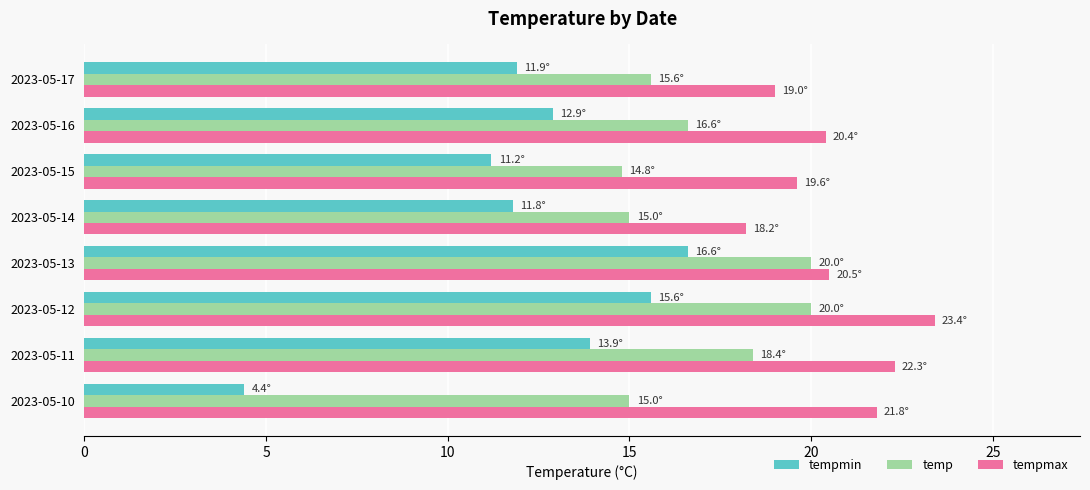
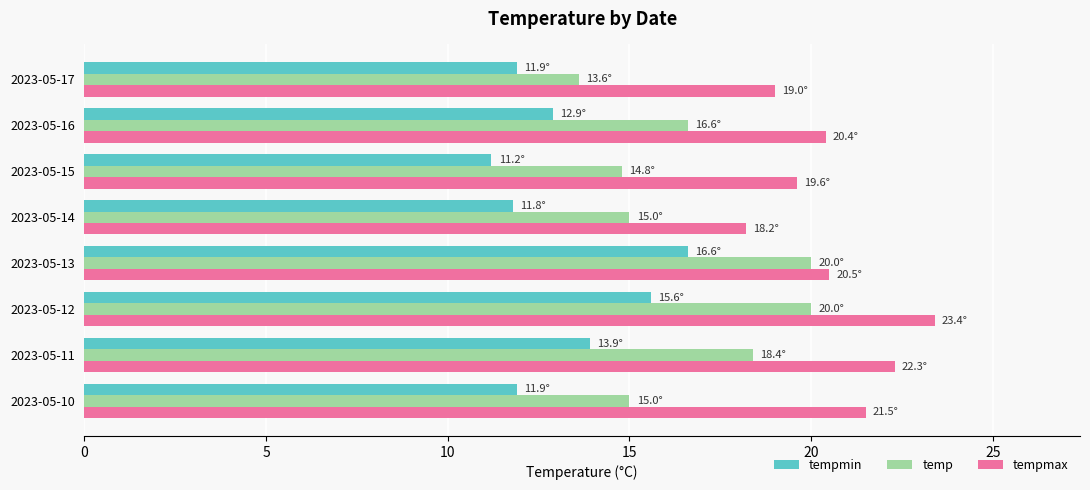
  {
    "tempmin": {
      "2023-05-17": "11.9°",
      "2023-05-16": "12.9°",
      "2023-05-15": "11.2°",
      "2023-05-14": "11.8°",
      "2023-05-13": "16.6°",
      "2023-05-12": "15.6°",
      "2023-05-11": "13.9°",
-     "2023-05-10": "4.4°"
+     "2023-05-10": "11.9°"
    },
    "temp": {
-     "2023-05-17": "15.6°",
+     "2023-05-17": "13.6°",
      "2023-05-16": "16.6°",
      "2023-05-15": "14.8°",
      "2023-05-14": "15.0°",
      "2023-05-13": "20.0°",
      "2023-05-12": "20.0°",
      "2023-05-11": "18.4°",
      "2023-05-10": "15.0°"
    },
    "tempmax": {
      "2023-05-17": "19.0°",
      "2023-05-16": "20.4°",
      "2023-05-15": "19.6°",
      "2023-05-14": "18.2°",
      "2023-05-13": "20.5°",
      "2023-05-12": "23.4°",
      "2023-05-11": "22.3°",
-     "2023-05-10": "21.8°"
+     "2023-05-10": "21.5°"
    }
  }
